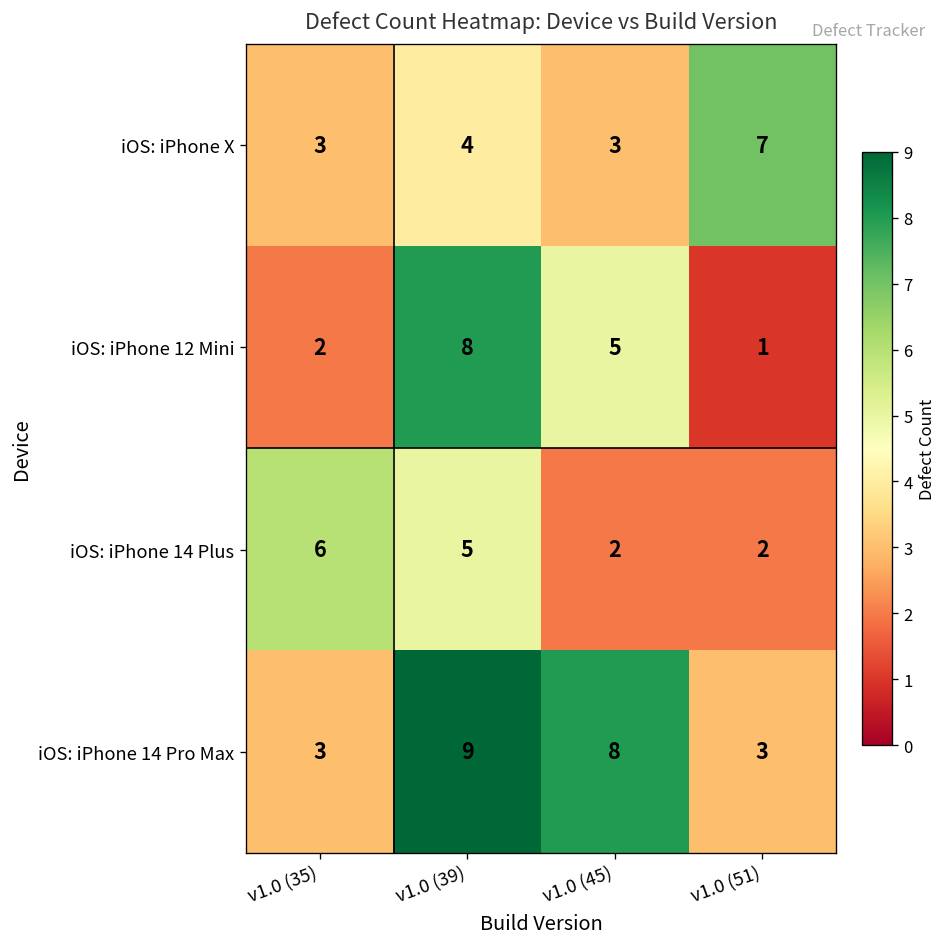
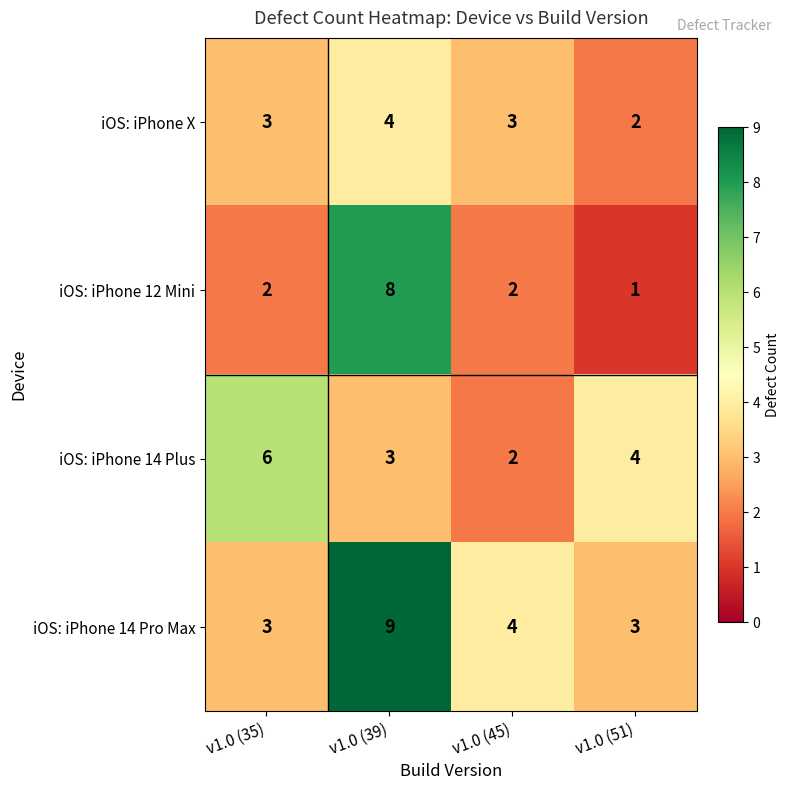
  {
    "iOS: iPhone X": {
      "v1.0 (35)": 3,
      "v1.0 (39)": 4,
      "v1.0 (45)": 3,
-     "v1.0 (51)": 7
+     "v1.0 (51)": 2
    },
    "iOS: iPhone 12 Mini": {
      "v1.0 (35)": 2,
      "v1.0 (39)": 8,
-     "v1.0 (45)": 5,
+     "v1.0 (45)": 2,
      "v1.0 (51)": 1
    },
    "iOS: iPhone 14 Plus": {
      "v1.0 (35)": 6,
-     "v1.0 (39)": 5,
+     "v1.0 (39)": 3,
      "v1.0 (45)": 2,
-     "v1.0 (51)": 2
+     "v1.0 (51)": 4
    },
    "iOS: iPhone 14 Pro Max": {
      "v1.0 (35)": 3,
      "v1.0 (39)": 9,
-     "v1.0 (45)": 8,
+     "v1.0 (45)": 4,
      "v1.0 (51)": 3
    }
  }
